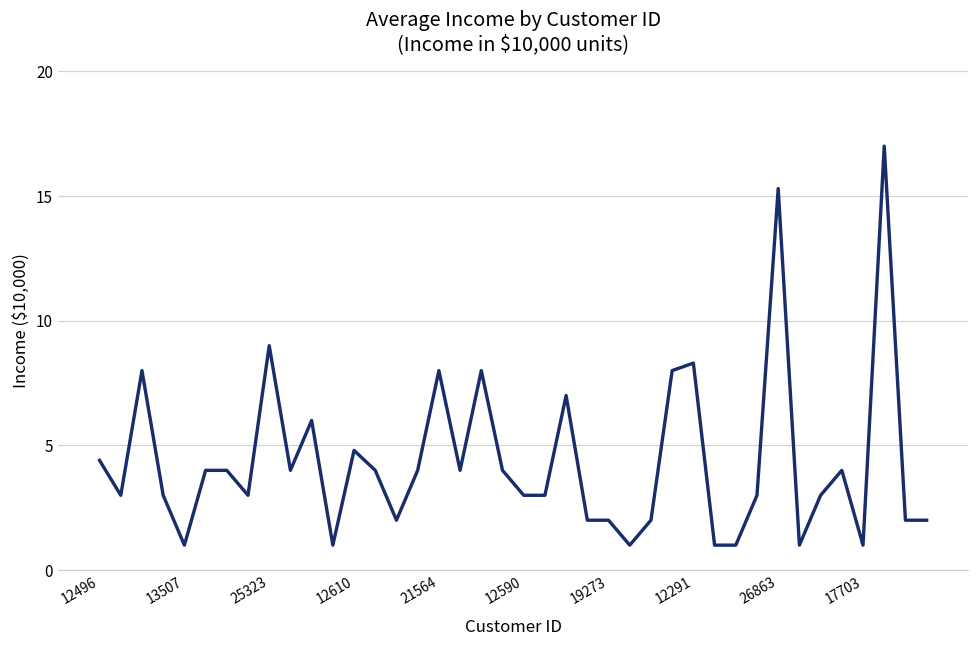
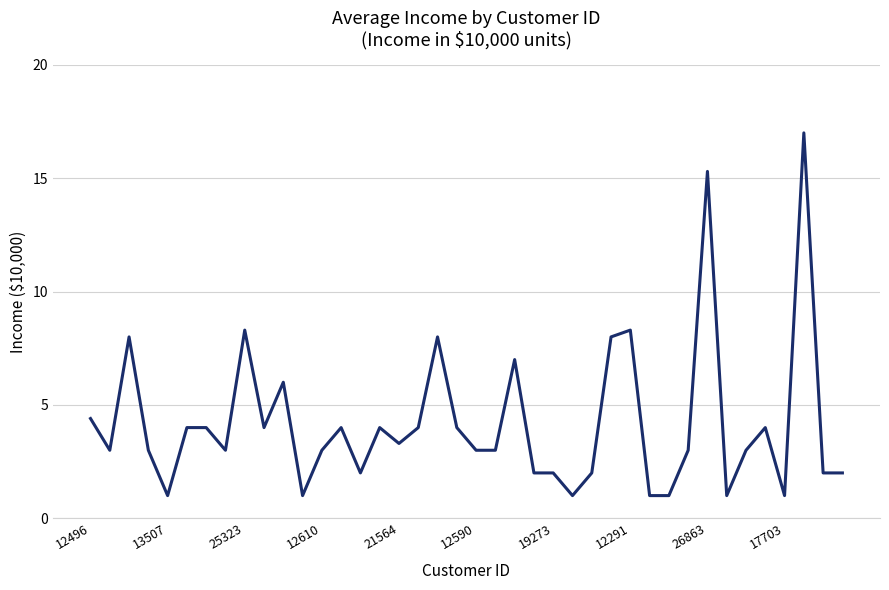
  {
    "12496": 4.4,
    "13507": 1.0,
-   "25323": 9.0,
-   "12610": 4.8,
-   "21564": 8.0,
+   "25323": 8.3,
+   "12610": 3.0,
+   "21564": 3.3,
    "12590": 3.0,
    "19273": 2.0,
    "12291": 8.3,
    "26863": 15.3,
    "17703": 1.0
  }
